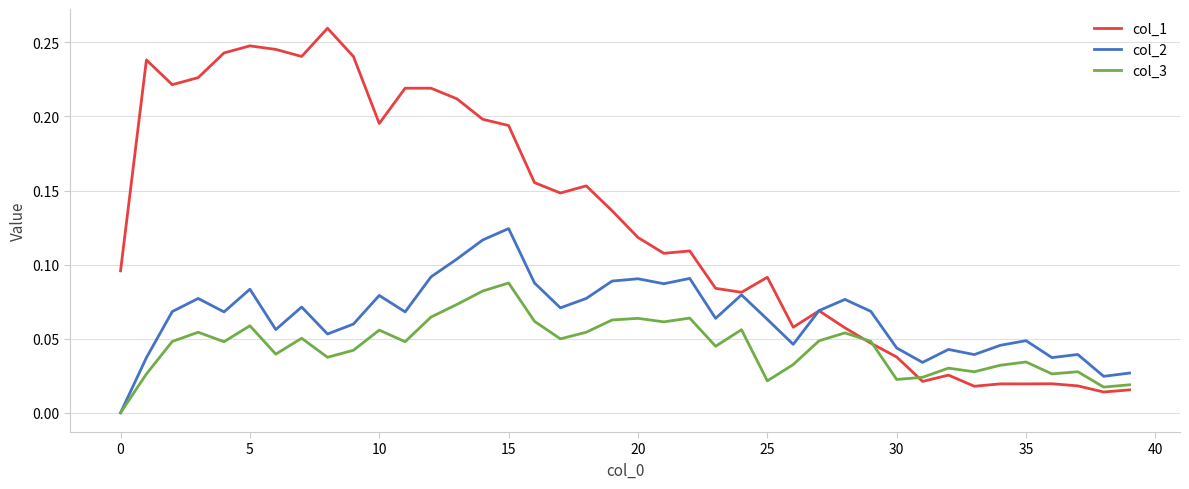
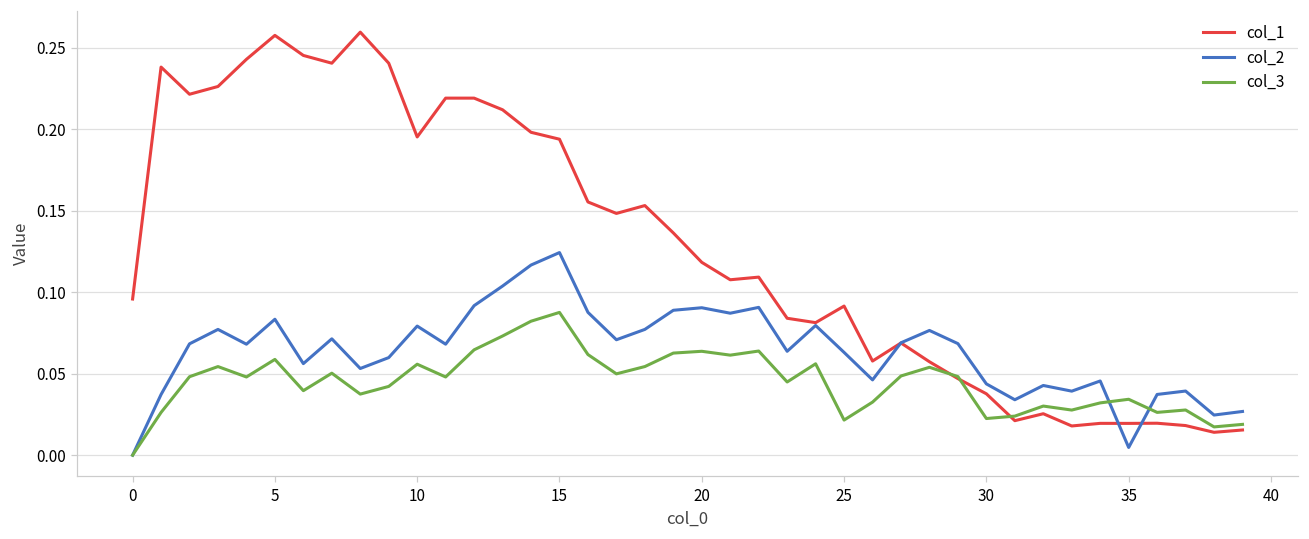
  {
    "col_1": {
      "0": 0.096,
-     "5": 0.248,
+     "5": 0.258,
      "10": 0.195,
      "15": 0.194,
      "20": 0.118,
      "25": 0.091,
      "30": 0.038,
      "35": 0.020
    },
    "col_2": {
      "5": 0.083,
      "10": 0.079,
      "15": 0.124,
      "20": 0.090,
      "25": 0.063,
      "30": 0.044,
-     "35": 0.049
+     "35": 0.005
    },
    "col_3": {
      "5": 0.059,
      "10": 0.056,
      "15": 0.088,
      "20": 0.064,
      "25": 0.022,
      "30": 0.022,
      "35": 0.034
    }
  }
